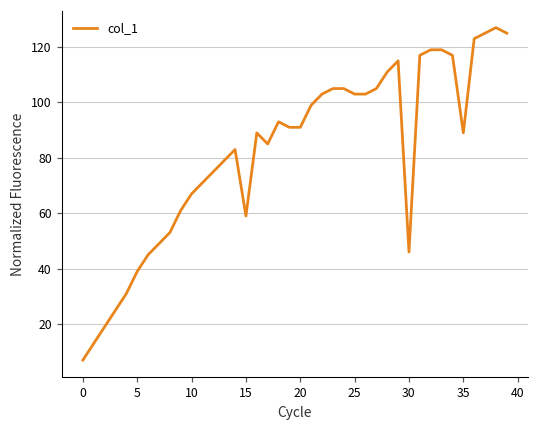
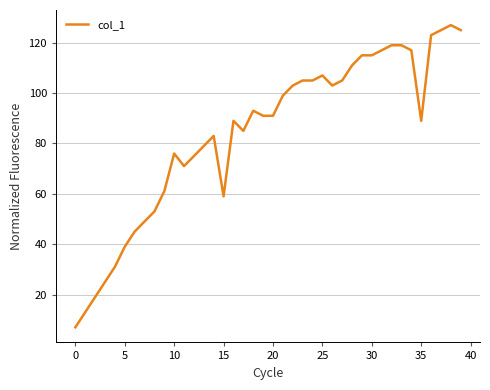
  {
    "0": 7,
    "5": 39,
-   "10": 67,
+   "10": 76,
    "15": 59,
    "20": 91,
-   "25": 103,
-   "30": 46,
+   "25": 107,
+   "30": 115,
    "35": 89
  }
